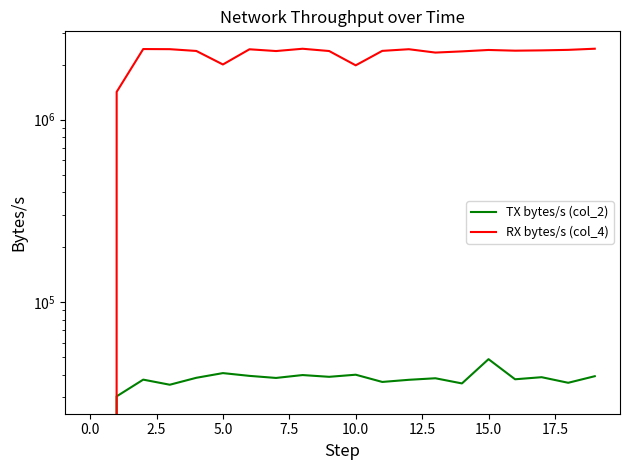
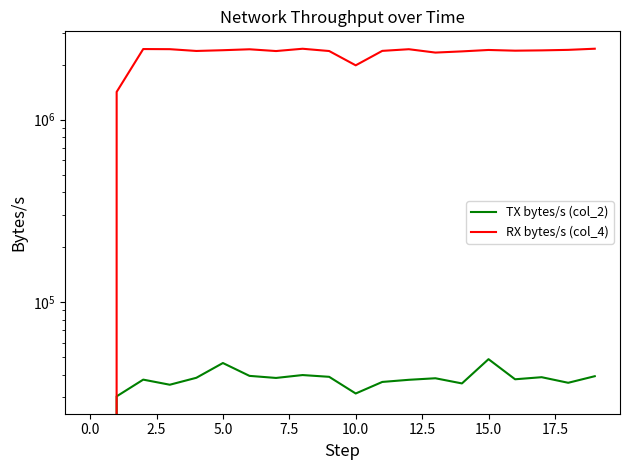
  {
    "TX bytes/s (col_2)": {
-     "5.0": 41000,
-     "10.0": 40000,
+     "5.0": 46000,
+     "10.0": 32000,
      "15.0": 49000
    },
    "RX bytes/s (col_4)": {
-     "5.0": 2000000,
+     "5.0": 2400000,
      "10.0": 2000000,
      "15.0": 2400000
    }
  }
